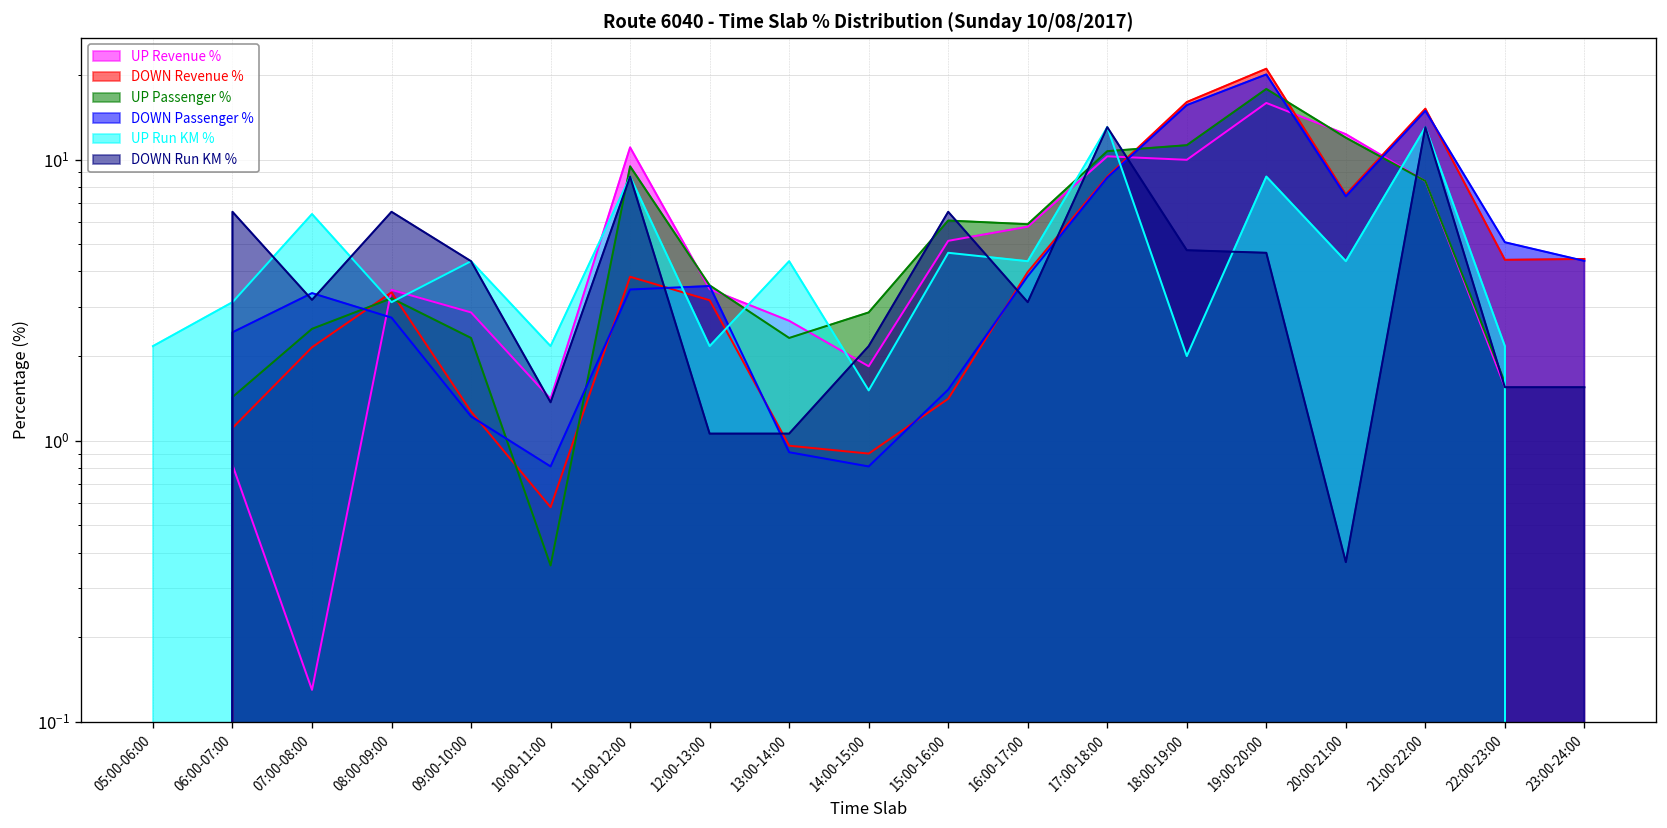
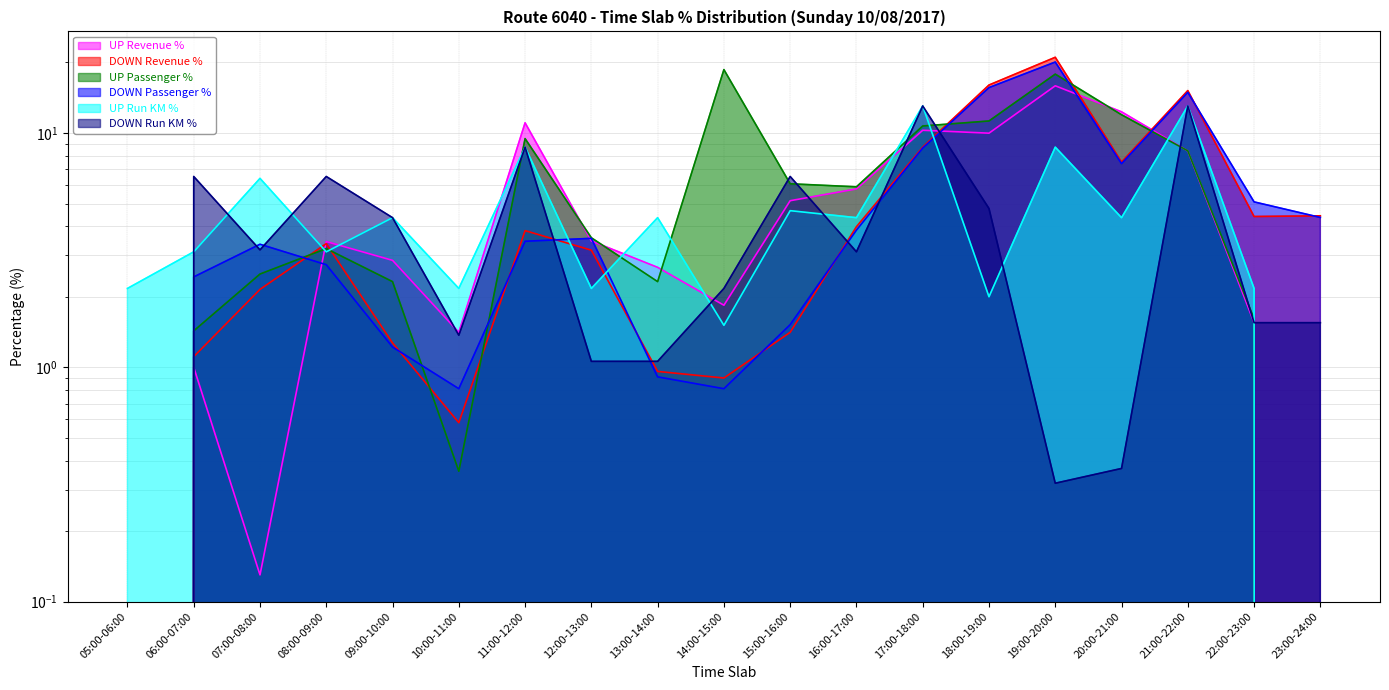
  {
    "UP Revenue %": {
-     "06:00-07:00": 0.82,
+     "06:00-07:00": 1.00,
      "07:00-08:00": 0.13,
      "09:00-10:00": 2.9,
      "10:00-11:00": 1.4,
      "11:00-12:00": 11,
      "12:00-13:00": 3.5,
      "13:00-14:00": 2.7,
      "14:00-15:00": 1.8,
      "15:00-16:00": 5.1,
      "17:00-18:00": 10,
      "18:00-19:00": 10.0,
      "19:00-20:00": 16,
      "20:00-21:00": 12
    },
    "DOWN Revenue %": {
      "06:00-07:00": 1.1,
      "07:00-08:00": 2.2,
      "09:00-10:00": 1.3,
      "10:00-11:00": 0.58,
      "11:00-12:00": 3.8,
      "12:00-13:00": 3.2,
      "13:00-14:00": 0.96,
      "14:00-15:00": 0.90,
      "15:00-16:00": 1.4,
      "16:00-17:00": 4.0,
      "18:00-19:00": 16,
      "19:00-20:00": 21,
      "22:00-23:00": 4.4
    },
    "UP Passenger %": {
      "06:00-07:00": 1.4,
      "07:00-08:00": 2.5,
      "08:00-09:00": 3.2,
      "09:00-10:00": 2.3,
      "10:00-11:00": 0.36,
      "11:00-12:00": 9.5,
      "13:00-14:00": 2.3,
-     "14:00-15:00": 2.9,
+     "14:00-15:00": 19,
      "15:00-16:00": 6.1,
      "17:00-18:00": 11,
      "18:00-19:00": 11,
      "19:00-20:00": 18,
      "20:00-21:00": 12,
      "22:00-23:00": 1.6
    },
    "DOWN Passenger %": {
      "06:00-07:00": 2.4,
      "07:00-08:00": 3.4,
      "08:00-09:00": 2.7,
      "09:00-10:00": 1.2,
      "10:00-11:00": 0.81,
      "11:00-12:00": 3.5,
      "13:00-14:00": 0.91,
      "14:00-15:00": 0.81,
      "15:00-16:00": 1.5,
      "16:00-17:00": 3.9,
      "18:00-19:00": 16,
      "19:00-20:00": 20,
      "22:00-23:00": 5.1
    },
    "UP Run KM %": {
      "05:00-06:00": 2.2,
      "06:00-07:00": 3.1,
      "07:00-08:00": 6.4,
      "08:00-09:00": 3.1,
      "10:00-11:00": 2.2,
      "12:00-13:00": 2.2,
      "13:00-14:00": 4.4,
      "14:00-15:00": 1.5,
      "15:00-16:00": 4.7,
      "16:00-17:00": 4.4,
      "18:00-19:00": 2.0,
      "19:00-20:00": 8.7,
      "20:00-21:00": 4.4,
      "22:00-23:00": 2.2
    },
    "DOWN Run KM %": {
      "06:00-07:00": 6.5,
      "07:00-08:00": 3.2,
      "08:00-09:00": 6.5,
      "10:00-11:00": 1.4,
      "12:00-13:00": 1.1,
      "13:00-14:00": 1.1,
      "14:00-15:00": 2.2,
      "15:00-16:00": 6.5,
      "16:00-17:00": 3.1,
      "18:00-19:00": 4.8,
-     "19:00-20:00": 4.7,
+     "19:00-20:00": 0.32,
      "20:00-21:00": 0.37,
      "23:00-24:00": 1.6
    }
  }
